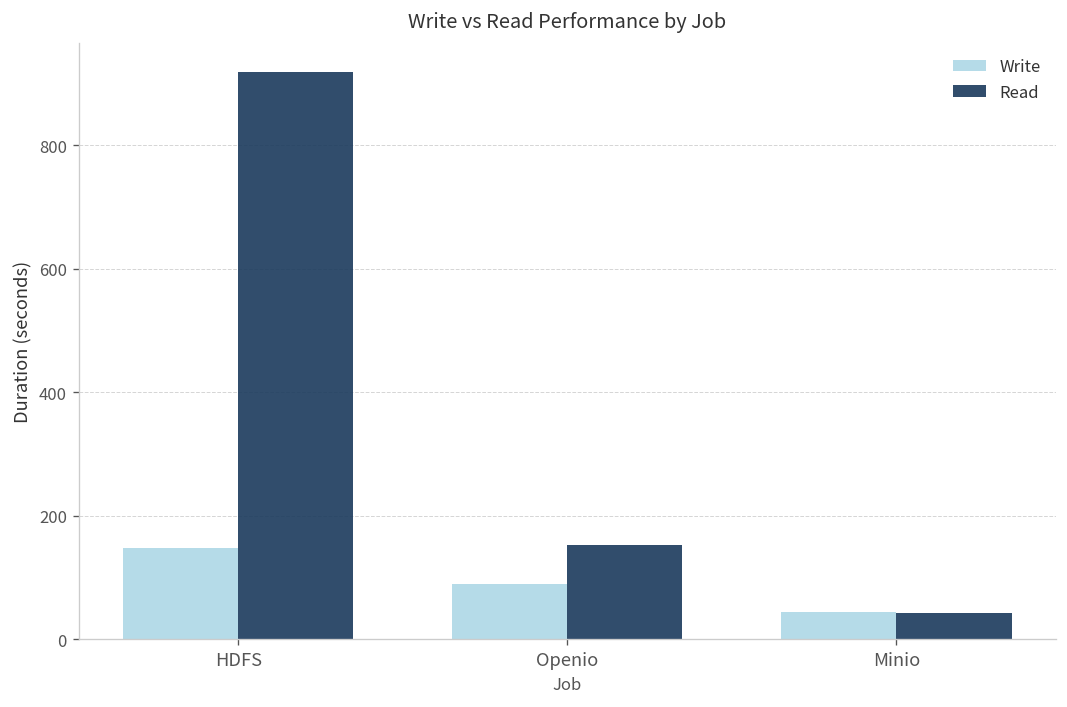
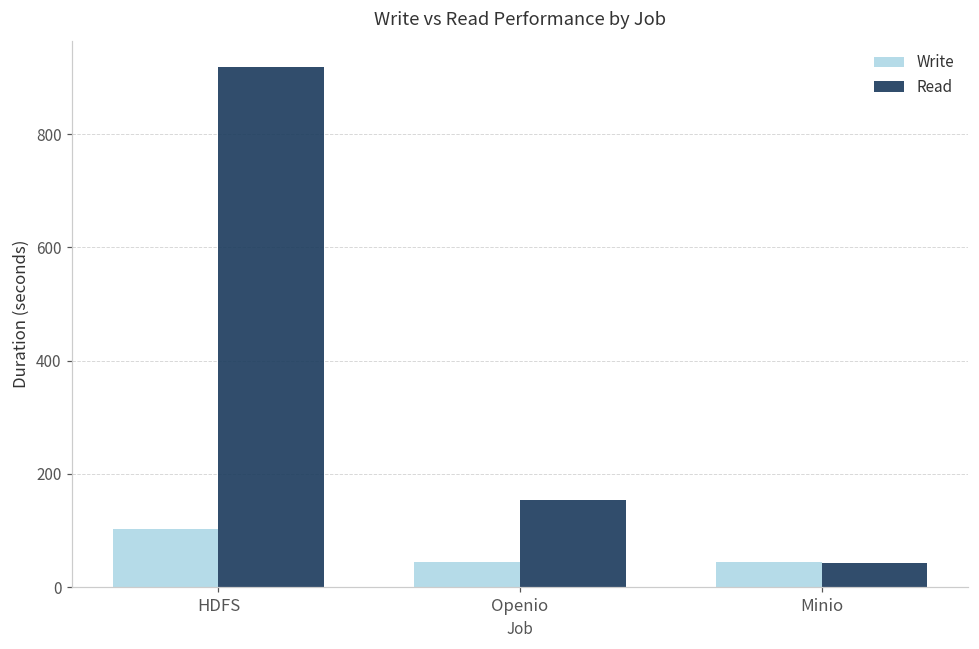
  {
    "Write": {
-     "HDFS": 150,
-     "Openio": 90,
+     "HDFS": 100,
+     "Openio": 40,
      "Minio": 40
    },
    "Read": {
      "HDFS": 920,
      "Openio": 150,
      "Minio": 40
    }
  }
